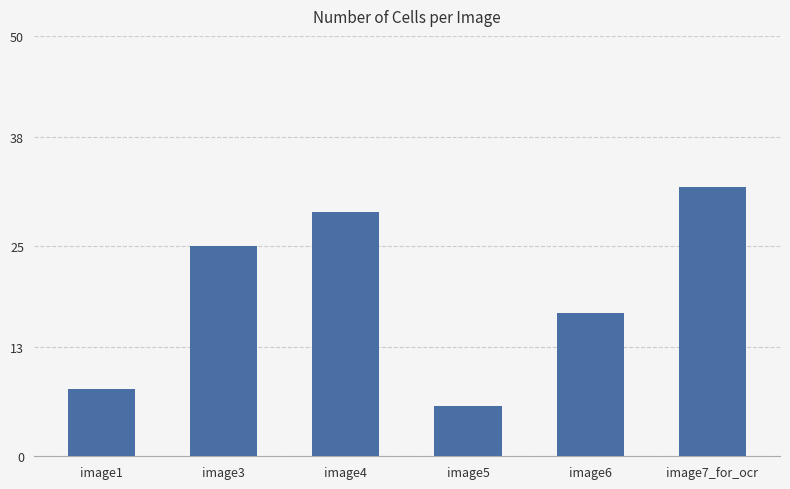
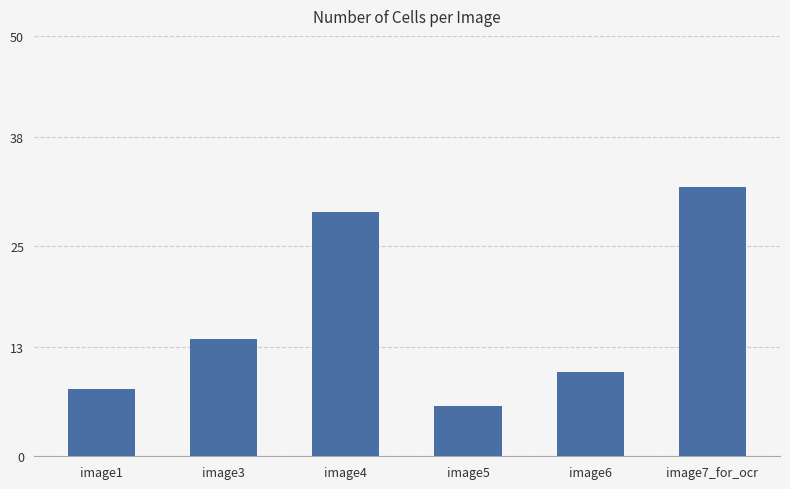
  {
    "image1": 8,
-   "image3": 25,
+   "image3": 14,
    "image4": 29,
    "image5": 6,
-   "image6": 17,
+   "image6": 10,
    "image7_for_ocr": 32
  }
